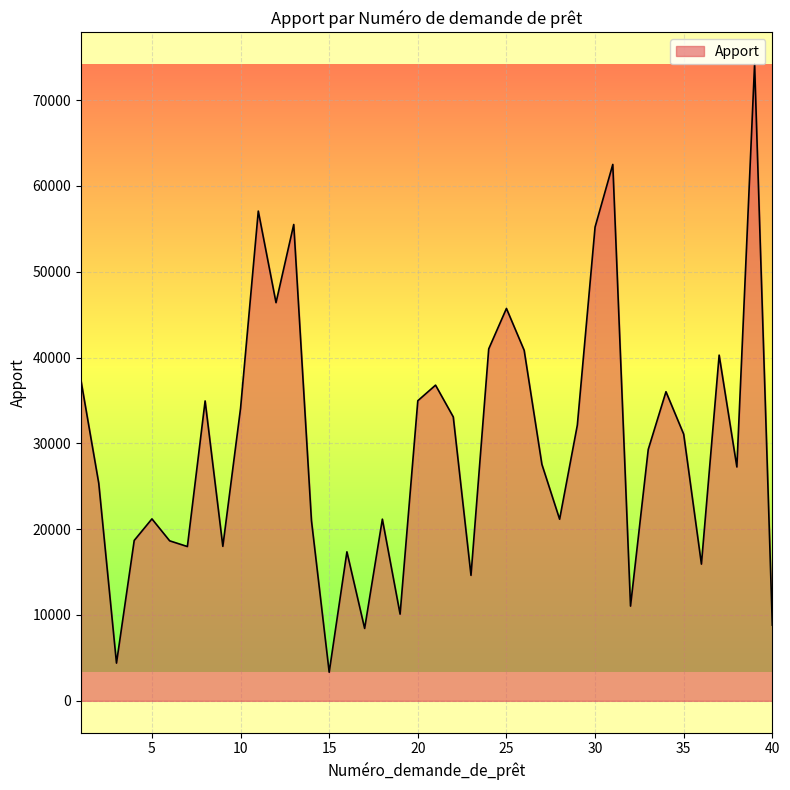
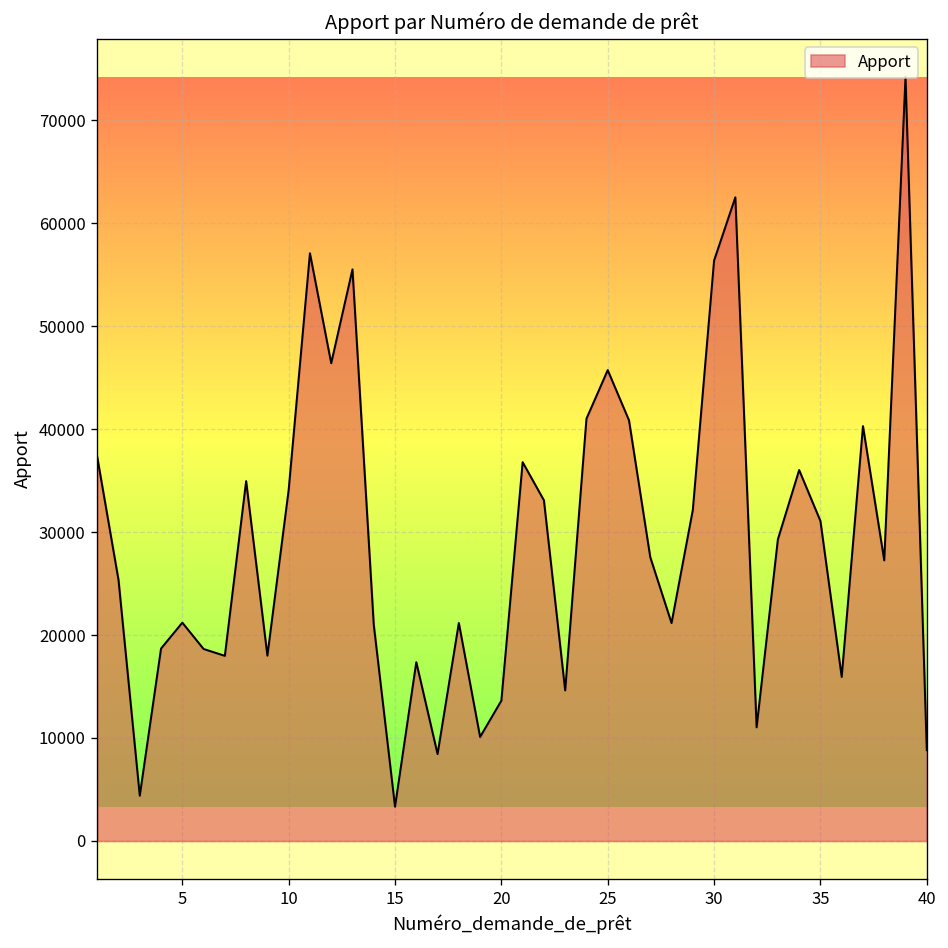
  {
    "5": 21000,
    "10": 34000,
    "15": 3000,
-   "20": 35000,
+   "20": 14000,
    "25": 46000,
-   "30": 55000,
+   "30": 56000,
    "35": 31000,
    "40": 9000
  }
